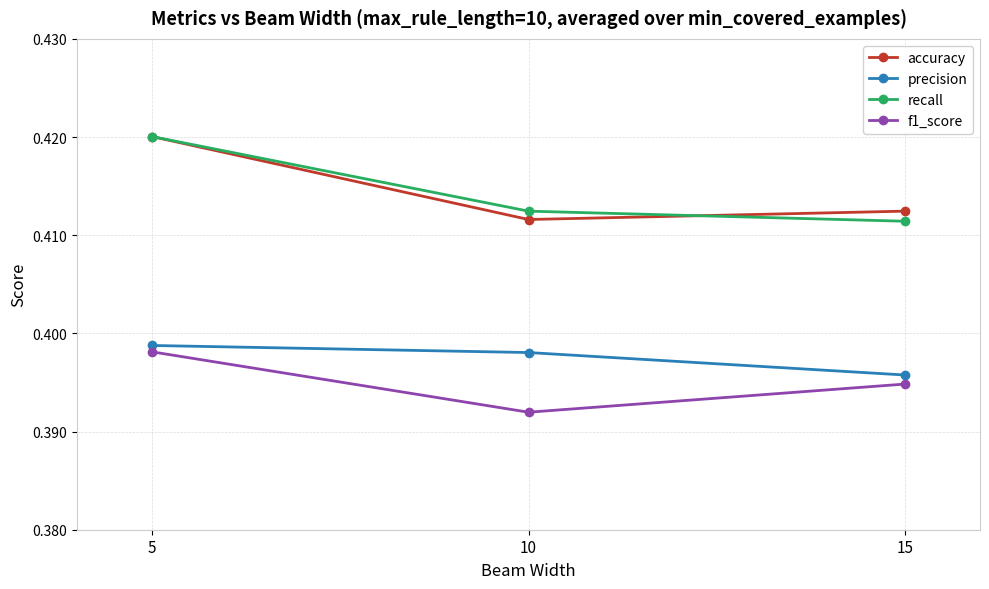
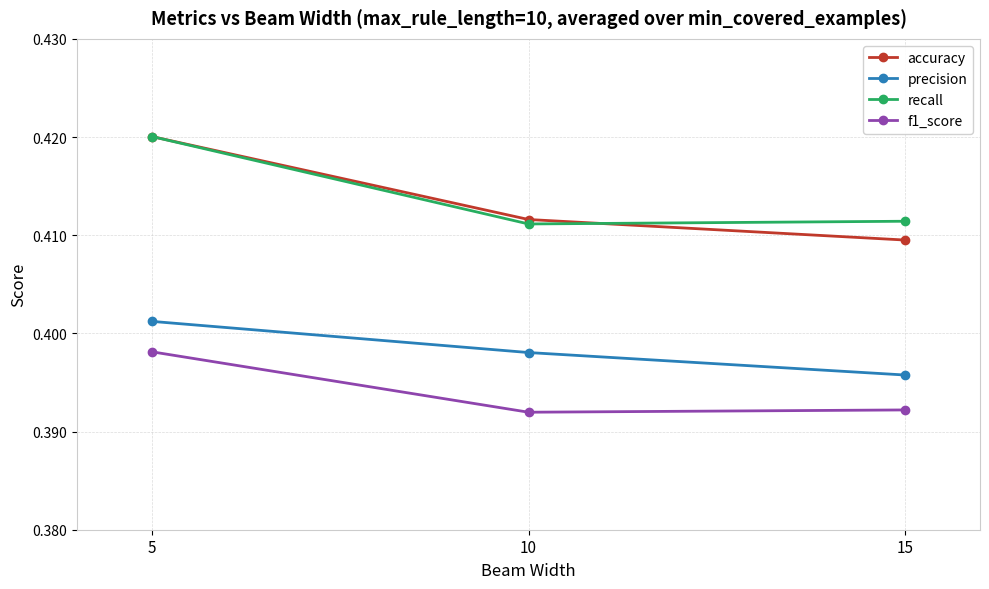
  {
    "accuracy": {
      "10": 0.412,
-     "15": 0.412
+     "15": 0.410
    },
    "precision": {
-     "5": 0.399,
+     "5": 0.401,
      "10": 0.398,
      "15": 0.396
    },
    "recall": {
-     "10": 0.412,
+     "10": 0.411,
      "15": 0.411
    },
    "f1_score": {
      "5": 0.398,
      "10": 0.392,
-     "15": 0.395
+     "15": 0.392
    }
  }
